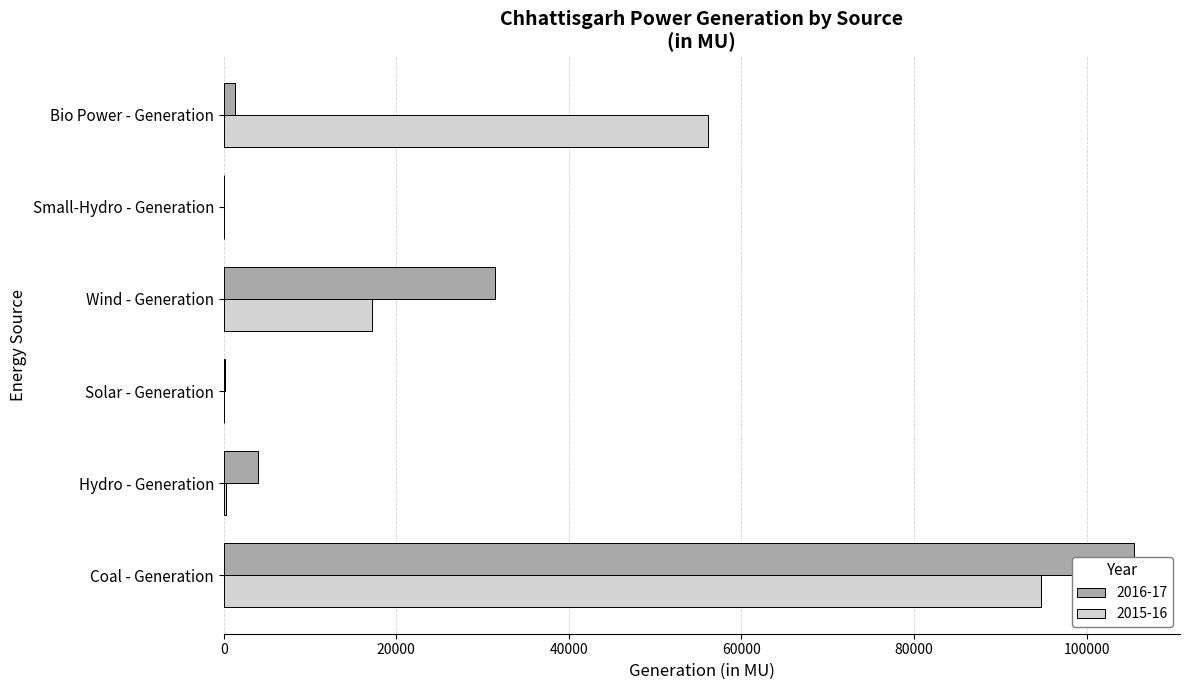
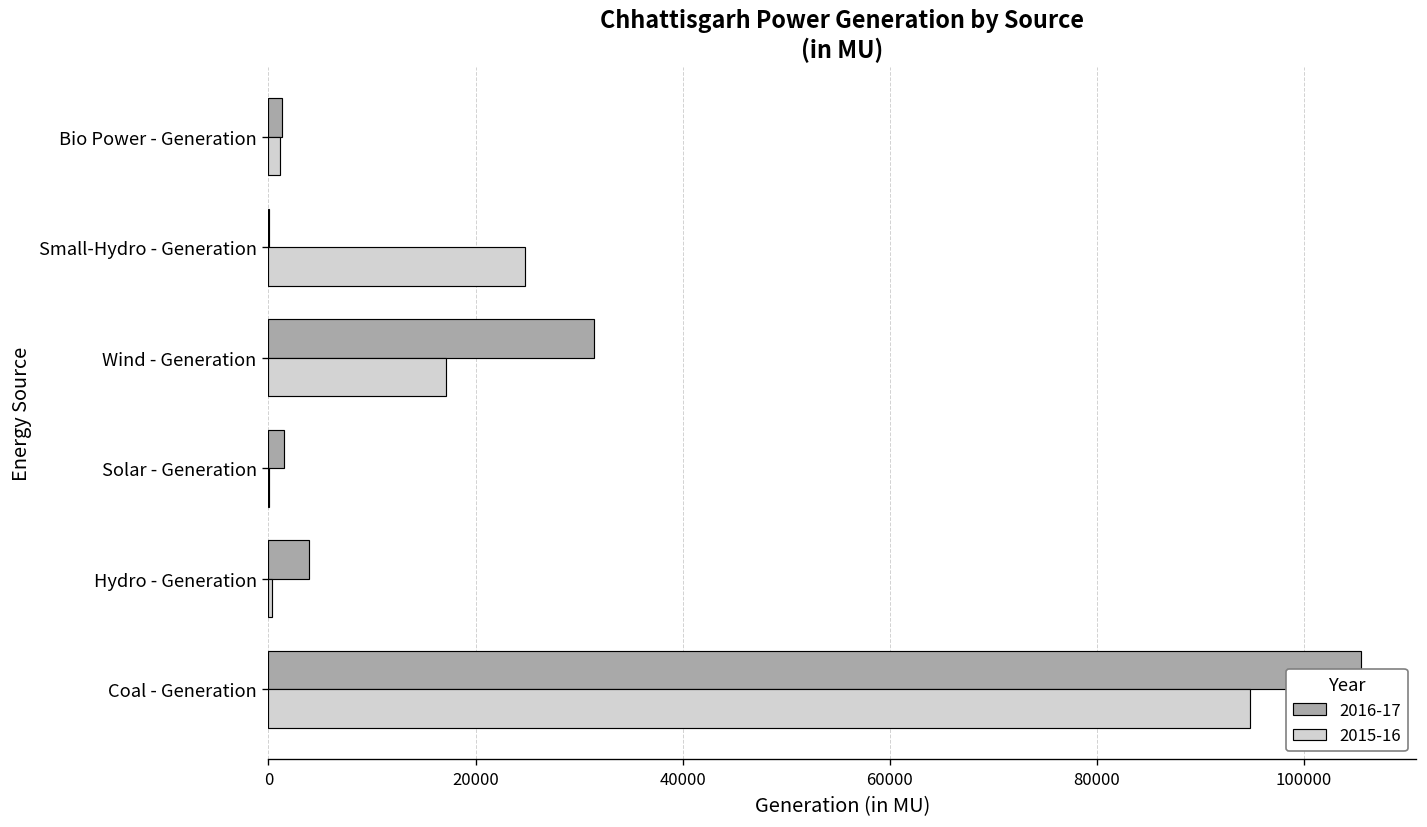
  {
    "2016-17": {
      "Bio Power - Generation": 1000,
      "Wind - Generation": 31000,
-     "Solar - Generation": 0,
+     "Solar - Generation": 1000,
      "Hydro - Generation": 4000
    },
    "2015-16": {
-     "Bio Power - Generation": 56000,
-     "Small-Hydro - Generation": 0,
+     "Bio Power - Generation": 1000,
+     "Small-Hydro - Generation": 25000,
      "Wind - Generation": 17000,
      "Hydro - Generation": 0,
      "Coal - Generation": 95000
    }
  }
